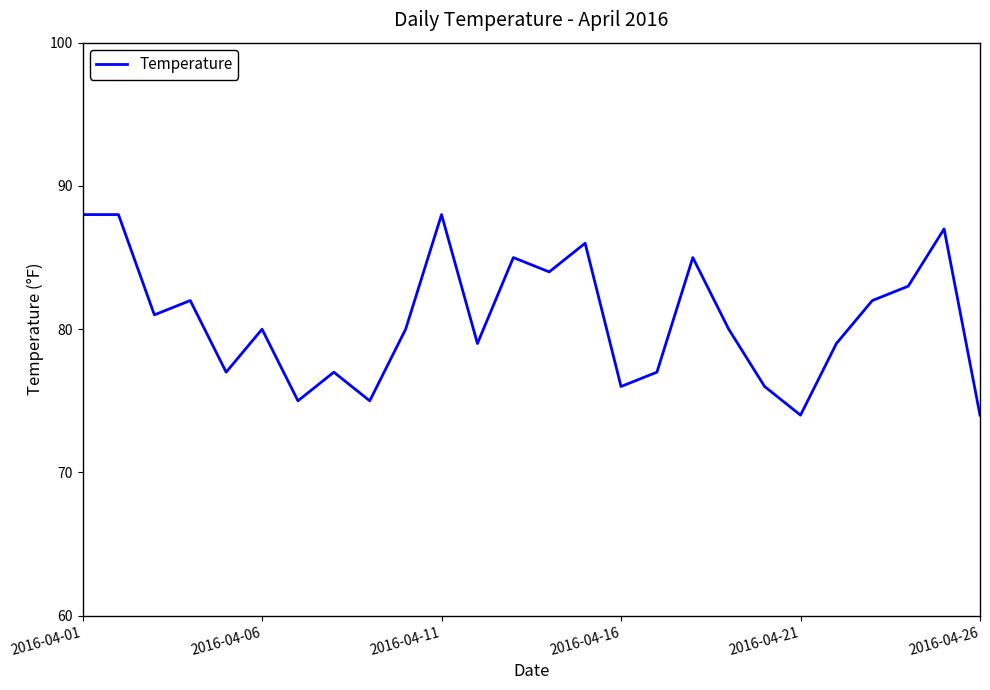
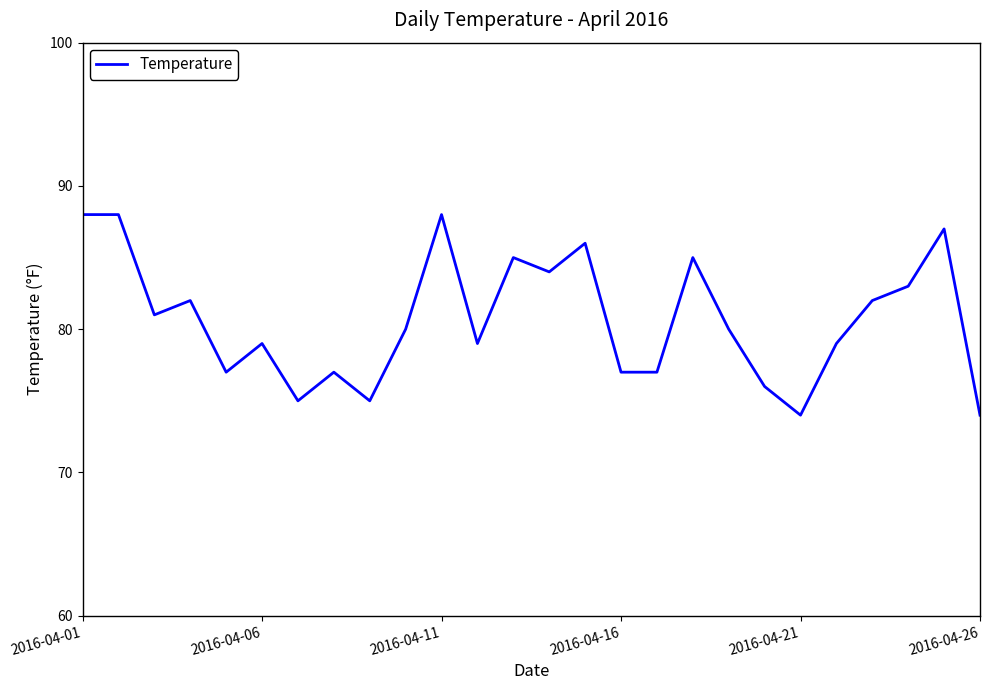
  {
    "2016-04-01": 88,
-   "2016-04-06": 80,
+   "2016-04-06": 79,
    "2016-04-11": 88,
-   "2016-04-16": 76,
+   "2016-04-16": 77,
    "2016-04-21": 74,
    "2016-04-26": 74
  }
